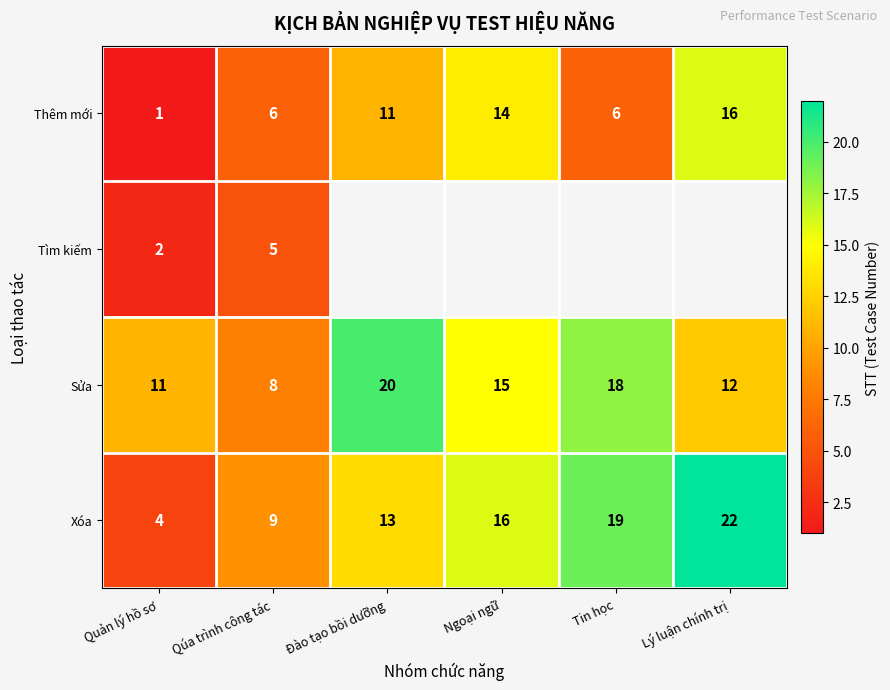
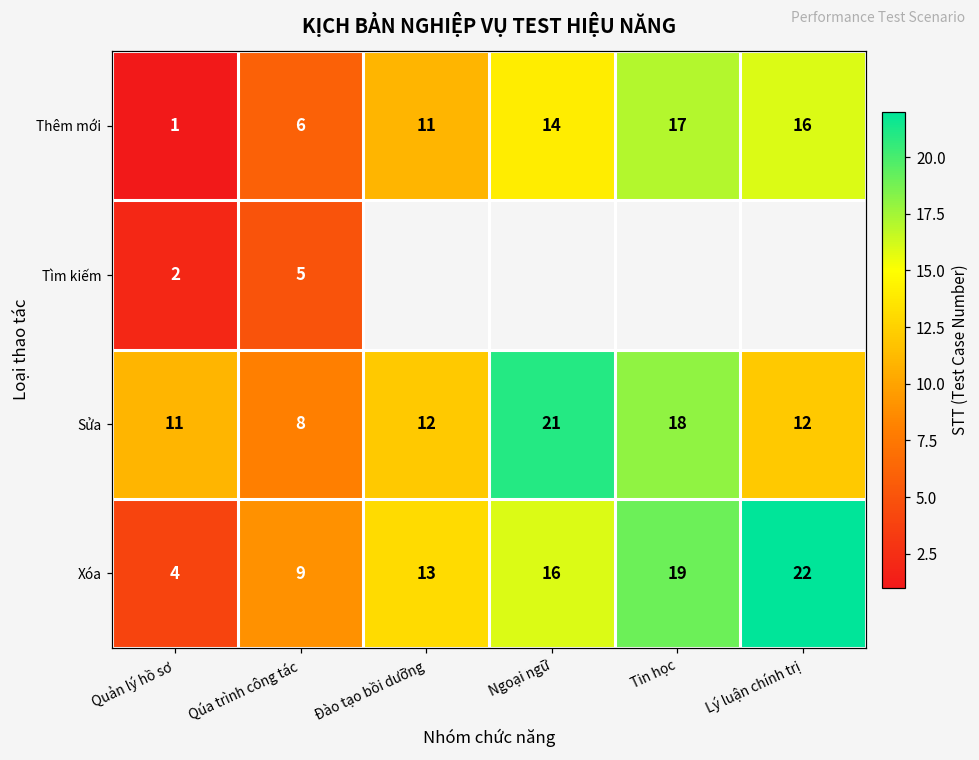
  {
    "Thêm mới": {
      "Quản lý hồ sơ": 1,
      "Qúa trình công tác": 6,
      "Đào tạo bồi dưỡng": 11,
      "Ngoại ngữ": 14,
-     "Tin học": 6,
+     "Tin học": 17,
      "Lý luận chính trị": 16
    },
    "Tìm kiếm": {
      "Quản lý hồ sơ": 2,
      "Qúa trình công tác": 5
    },
    "Sửa": {
      "Quản lý hồ sơ": 11,
      "Qúa trình công tác": 8,
-     "Đào tạo bồi dưỡng": 20,
-     "Ngoại ngữ": 15,
+     "Đào tạo bồi dưỡng": 12,
+     "Ngoại ngữ": 21,
      "Tin học": 18,
      "Lý luận chính trị": 12
    },
    "Xóa": {
      "Quản lý hồ sơ": 4,
      "Qúa trình công tác": 9,
      "Đào tạo bồi dưỡng": 13,
      "Ngoại ngữ": 16,
      "Tin học": 19,
      "Lý luận chính trị": 22
    }
  }
